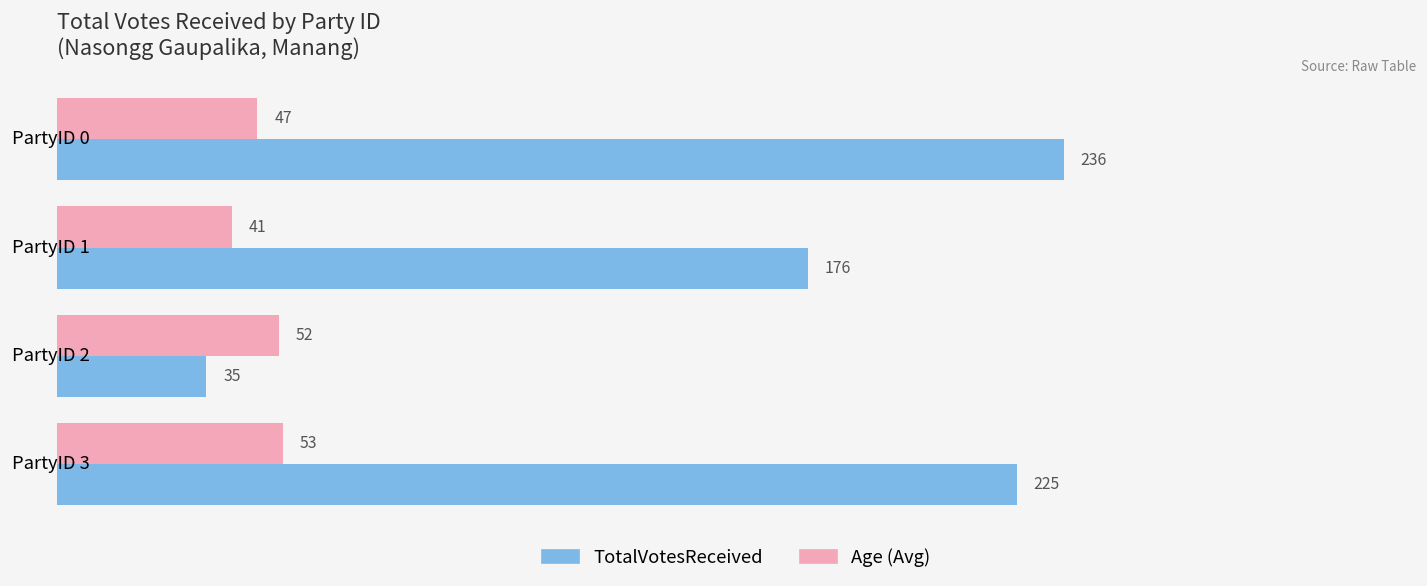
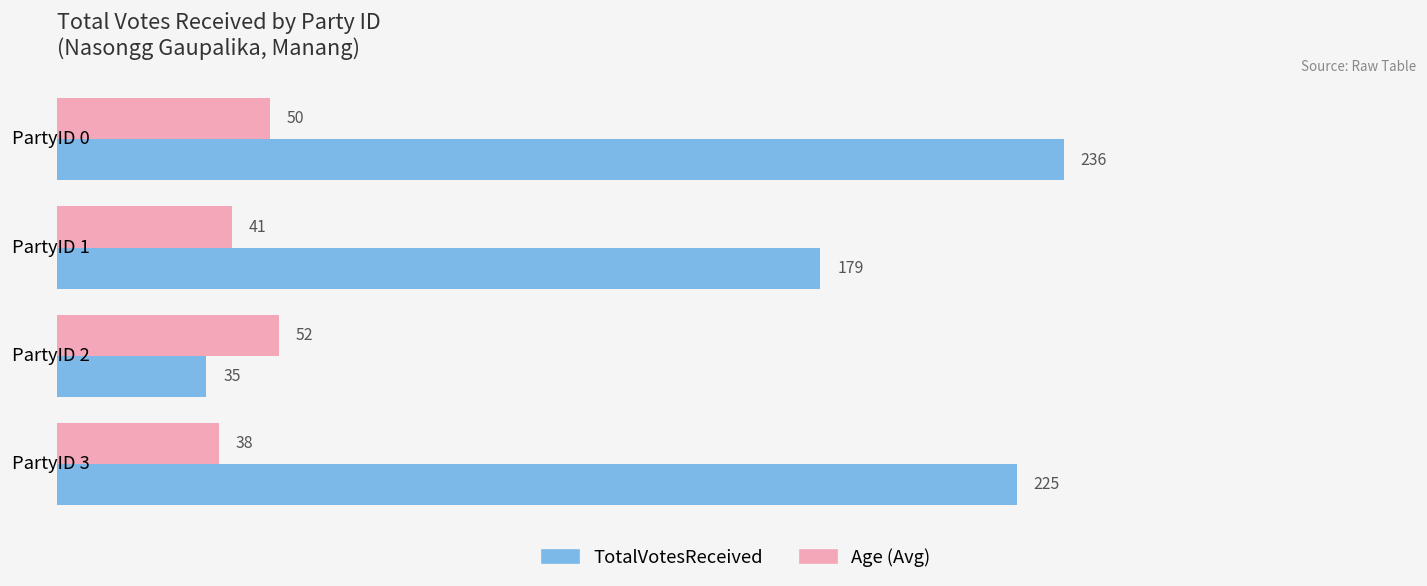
  {
    "TotalVotesReceived": {
      "PartyID 0": 236,
-     "PartyID 1": 176,
+     "PartyID 1": 179,
      "PartyID 2": 35,
      "PartyID 3": 225
    },
    "Age (Avg)": {
-     "PartyID 0": 47,
+     "PartyID 0": 50,
      "PartyID 1": 41,
      "PartyID 2": 52,
-     "PartyID 3": 53
+     "PartyID 3": 38
    }
  }
